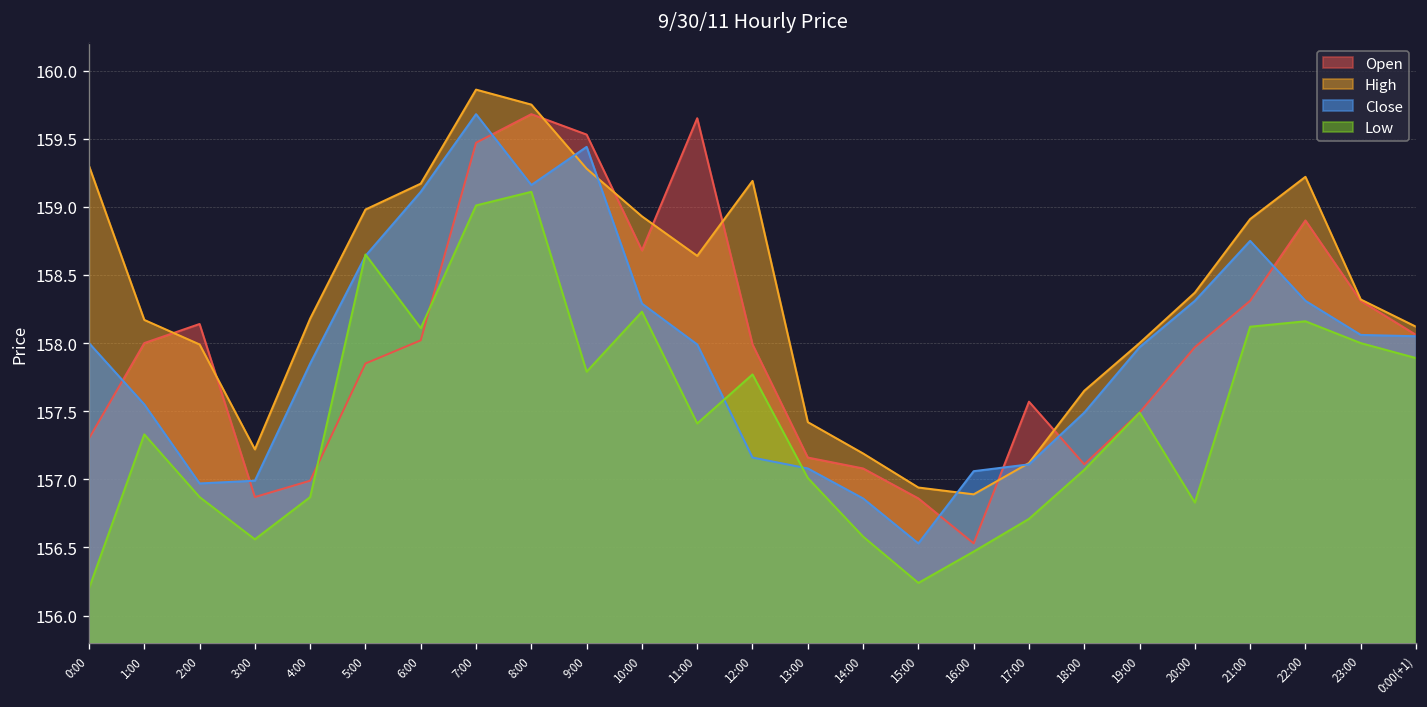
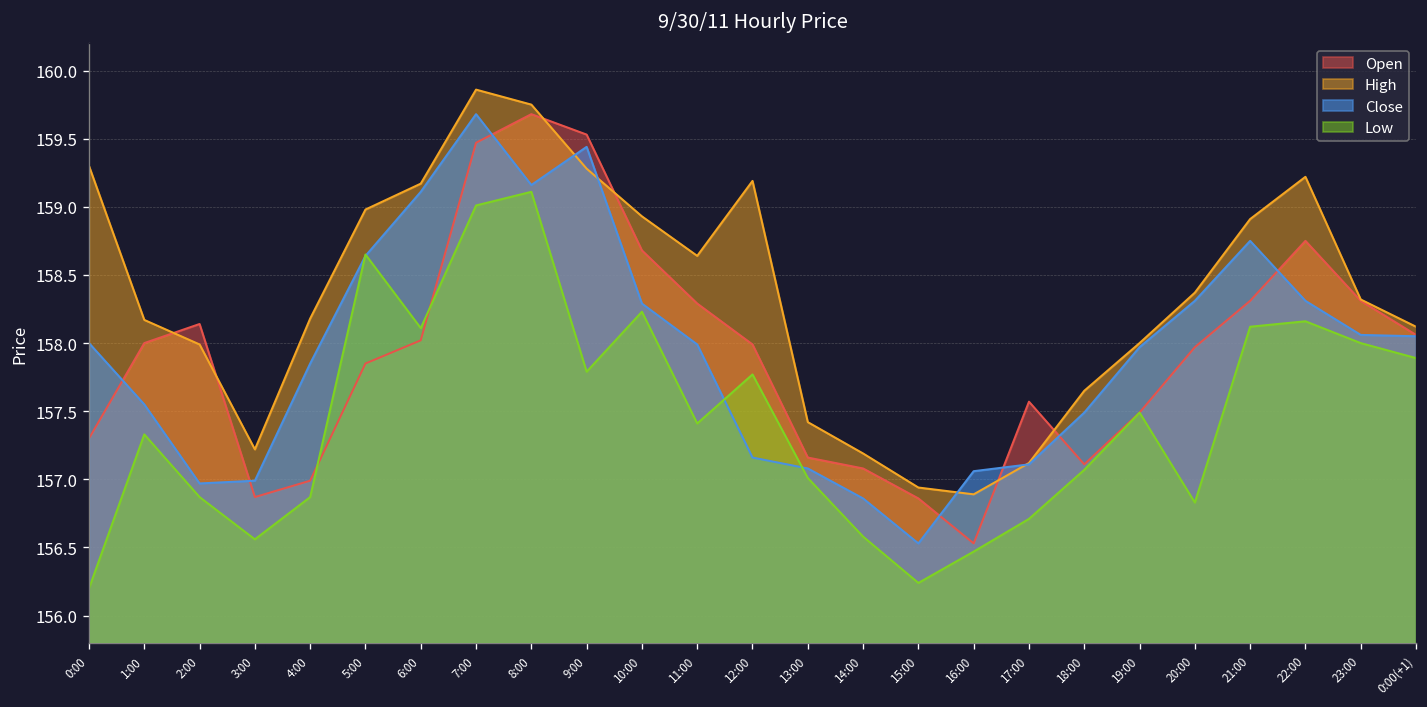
  {
    "Open": {
      "0:00": 157.30,
      "1:00": 158.00,
      "2:00": 158.14,
      "3:00": 156.87,
      "4:00": 156.99,
      "5:00": 157.85,
      "6:00": 158.02,
      "7:00": 159.47,
      "8:00": 159.68,
      "9:00": 159.53,
      "10:00": 158.68,
-     "11:00": 159.65,
+     "11:00": 158.29,
      "12:00": 157.99,
      "13:00": 157.16,
      "14:00": 157.08,
      "15:00": 156.86,
      "16:00": 156.53,
      "17:00": 157.57,
      "18:00": 157.11,
      "20:00": 157.97,
      "21:00": 158.31,
-     "22:00": 158.90
+     "22:00": 158.75
    },
    "High": {
      "0:00": 159.30,
      "1:00": 158.17,
      "2:00": 157.99,
      "3:00": 157.22,
      "4:00": 158.18,
      "5:00": 158.98,
      "6:00": 159.17,
      "7:00": 159.86,
      "8:00": 159.75,
      "9:00": 159.28,
      "10:00": 158.93,
      "11:00": 158.64,
      "12:00": 159.19,
      "13:00": 157.42,
      "14:00": 157.19,
      "15:00": 156.94,
      "16:00": 156.89,
      "18:00": 157.65,
      "19:00": 158.00,
      "20:00": 158.37,
      "21:00": 158.91,
      "22:00": 159.22,
      "0:00(+1)": 158.12
    },
    "Close": {
      "0:00": 158.00,
      "1:00": 157.55,
      "2:00": 156.97,
      "3:00": 156.99,
      "4:00": 157.85,
      "6:00": 159.11,
      "7:00": 159.68,
      "8:00": 159.16,
      "9:00": 159.44,
      "10:00": 158.29,
      "11:00": 157.99,
      "12:00": 157.16,
      "13:00": 157.08,
      "14:00": 156.86,
      "15:00": 156.53,
      "16:00": 157.06,
      "18:00": 157.49,
      "19:00": 157.97,
      "20:00": 158.31,
      "21:00": 158.75,
      "22:00": 158.31,
      "23:00": 158.06
    },
    "Low": {
      "0:00": 156.20,
      "1:00": 157.33,
      "2:00": 156.87,
      "3:00": 156.56,
      "4:00": 156.87,
      "6:00": 158.11,
      "7:00": 159.01,
      "8:00": 159.11,
      "9:00": 157.79,
      "10:00": 158.23,
      "11:00": 157.41,
      "12:00": 157.77,
      "13:00": 157.01,
      "14:00": 156.58,
      "15:00": 156.24,
      "16:00": 156.47,
      "17:00": 156.71,
      "18:00": 157.07,
      "20:00": 156.83,
      "21:00": 158.12,
      "22:00": 158.16,
      "23:00": 158.00,
      "0:00(+1)": 157.89
    }
  }
